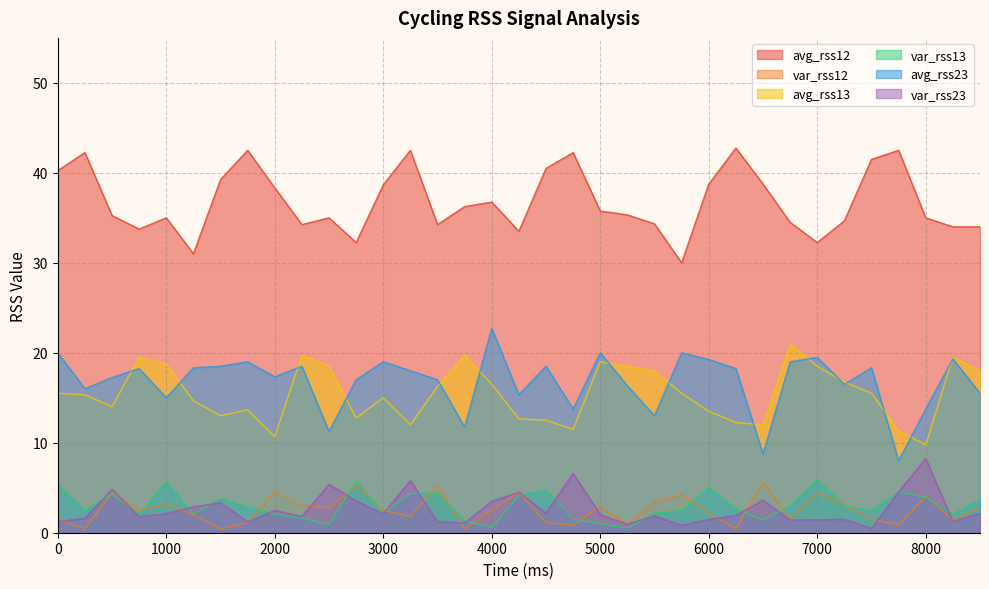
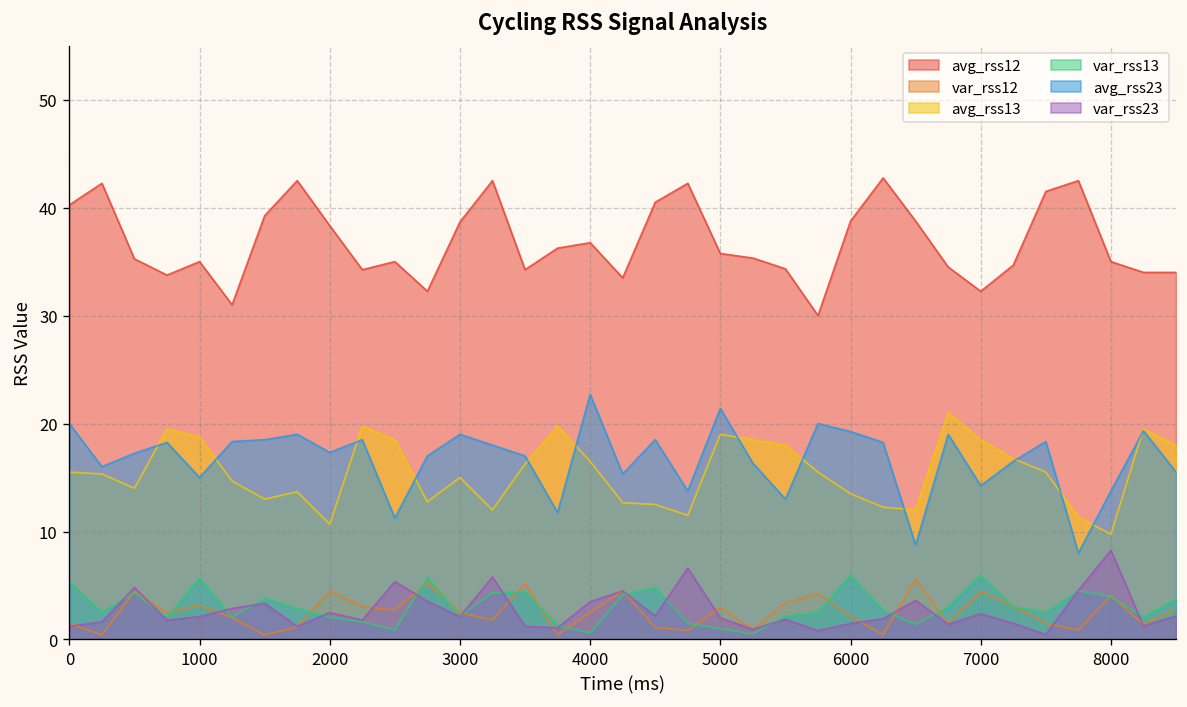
  {
    "var_rss13": {
      "0": 5,
      "1000": 6,
      "2000": 2,
      "4000": 1,
      "5000": 1,
-     "6000": 5,
+     "6000": 6,
      "7000": 6
    },
    "avg_rss23": {
      "0": 20,
      "1000": 15,
      "2000": 17,
      "3000": 19,
      "4000": 23,
-     "5000": 20,
+     "5000": 21,
      "6000": 19,
-     "7000": 19,
+     "7000": 14,
      "8000": 14
    },
    "var_rss23": {
      "1000": 2,
      "2000": 2,
      "4000": 3,
      "5000": 2,
      "6000": 1,
-     "7000": 1,
+     "7000": 2,
      "8000": 8
    }
  }
